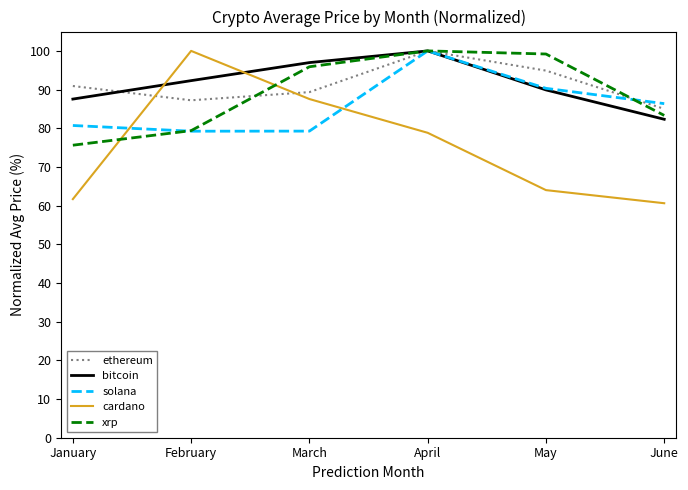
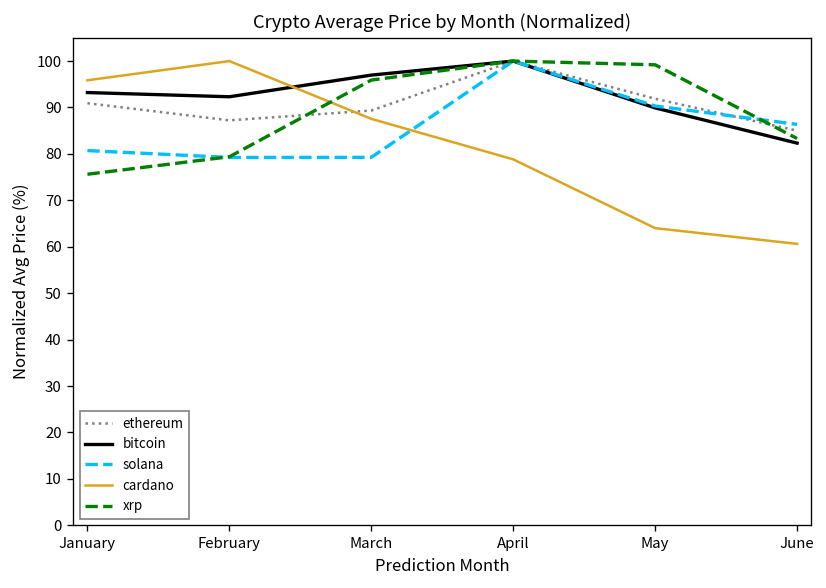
  {
    "ethereum": {
      "January": 91,
      "February": 87,
      "March": 89,
-     "May": 95,
+     "May": 92,
      "June": 85
    },
    "bitcoin": {
-     "January": 88,
+     "January": 93,
      "February": 92,
      "March": 97,
      "June": 82
    },
    "solana": {
      "January": 81,
      "March": 79,
      "June": 86
    },
    "cardano": {
-     "January": 62,
+     "January": 96,
      "February": 100,
      "March": 88,
      "April": 79,
      "May": 64,
      "June": 61
    },
    "xrp": {
      "January": 76,
      "March": 96,
      "May": 99,
      "June": 83
    }
  }
